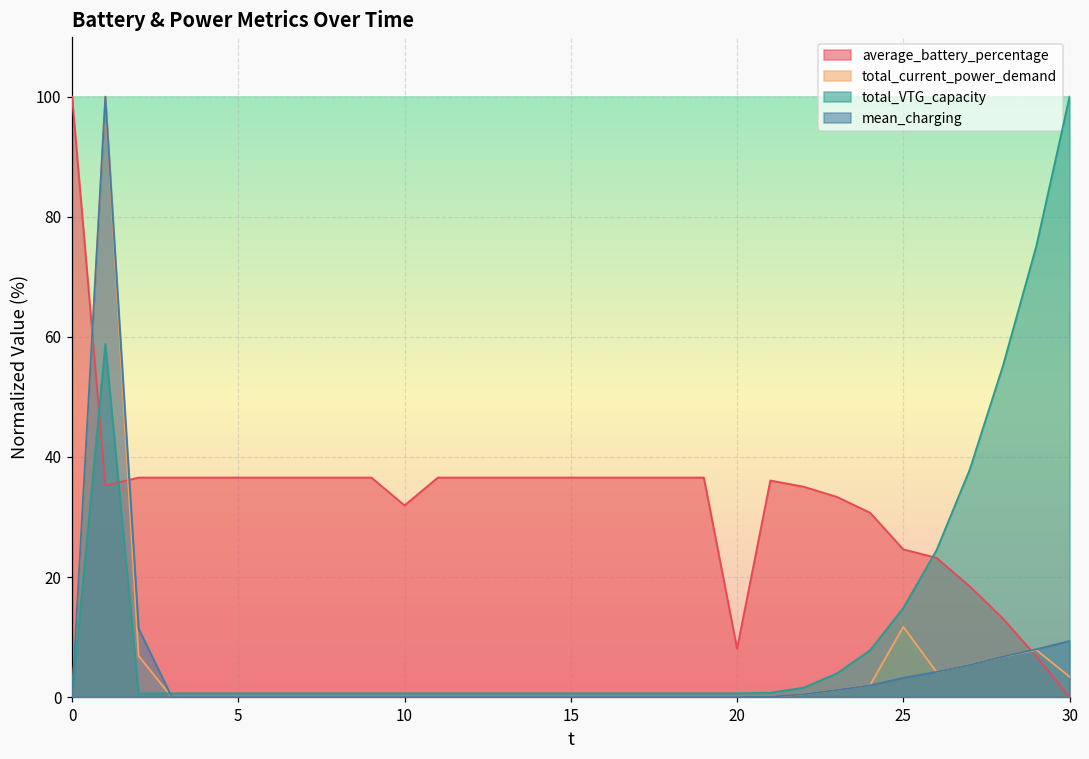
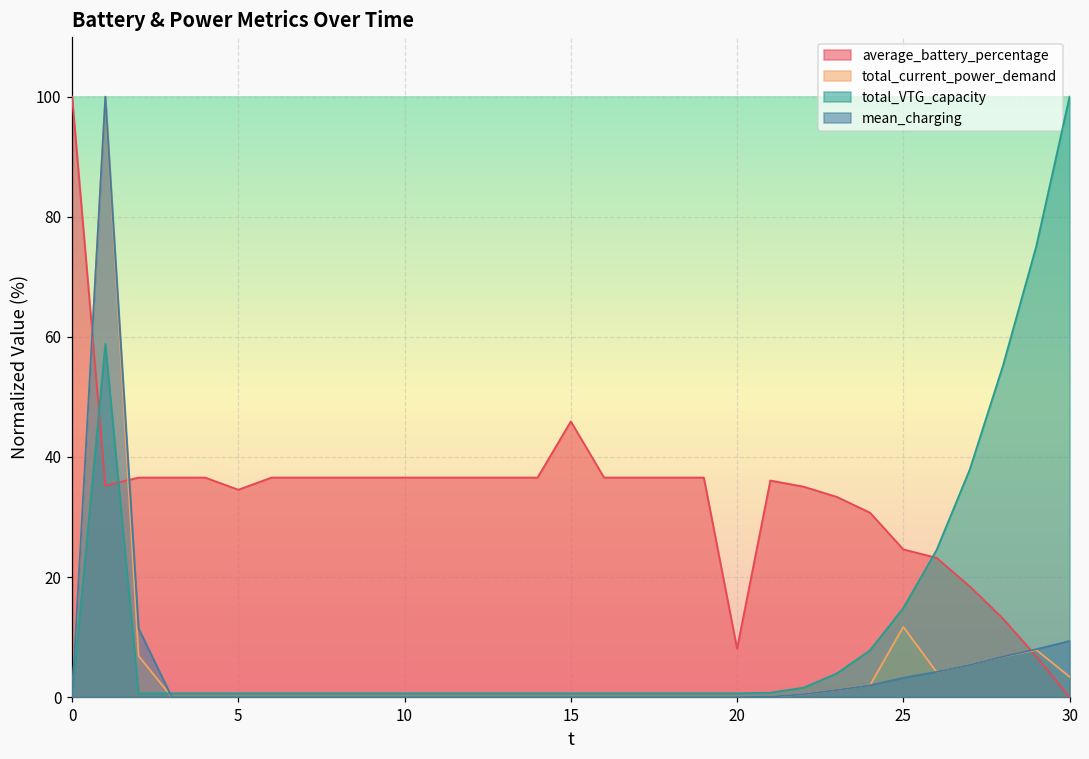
  {
    "average_battery_percentage": {
      "0": 100,
-     "5": 37,
-     "10": 32,
-     "15": 37,
+     "5": 35,
+     "10": 37,
+     "15": 46,
      "20": 8,
      "25": 25,
      "30": 0
    },
    "total_current_power_demand": {
      "25": 12,
      "30": 3
    }
  }
